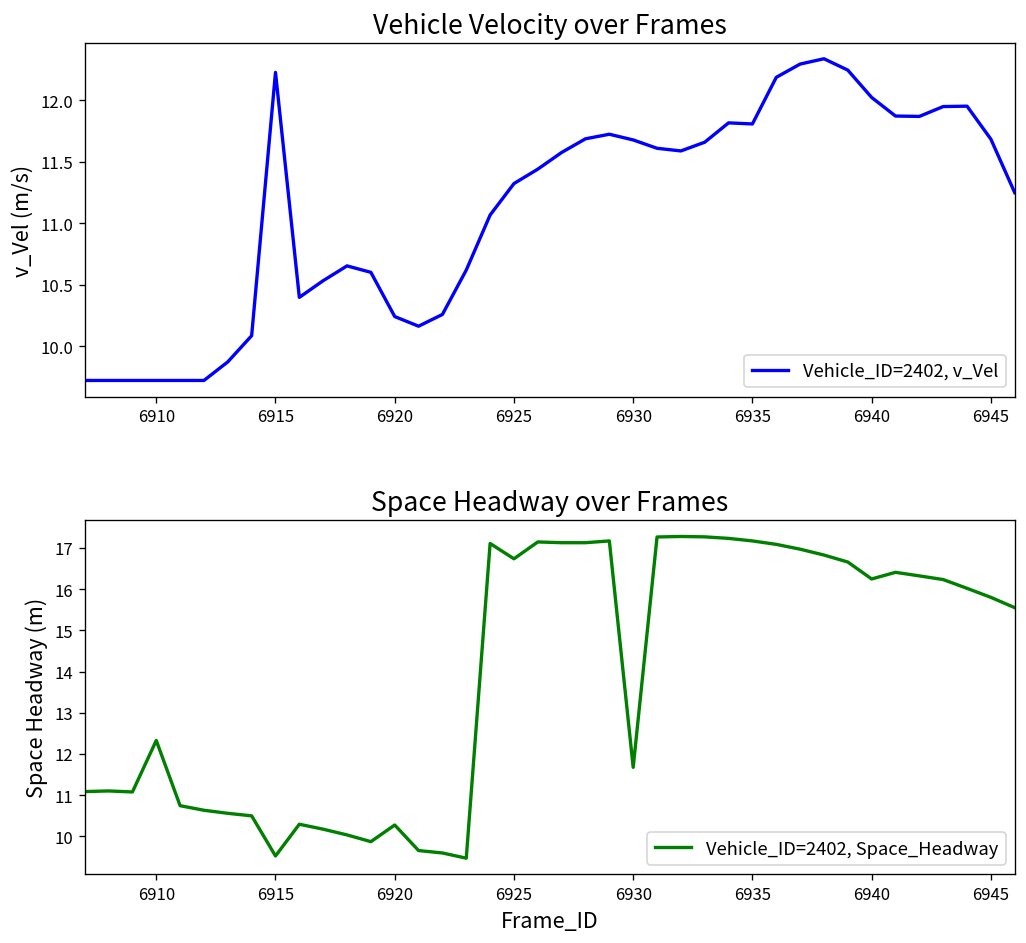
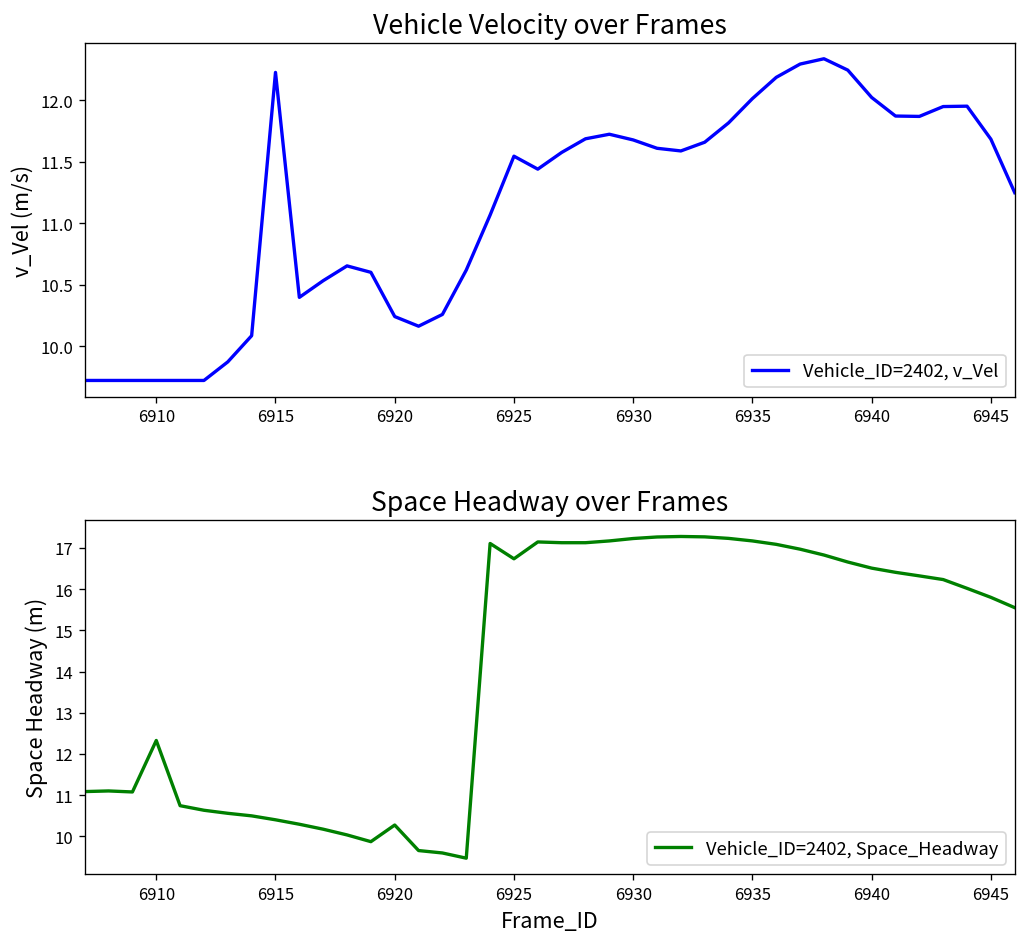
  {
    "Vehicle Velocity over Frames": {
      "6910": 9.72,
      "6915": 12.23,
      "6920": 10.24,
-     "6925": 11.32,
+     "6925": 11.55,
      "6930": 11.68,
-     "6935": 11.81,
+     "6935": 12.02,
      "6940": 12.02,
      "6945": 11.69
    },
    "Space Headway over Frames": {
      "6910": 12.3,
-     "6915": 9.5,
+     "6915": 10.4,
      "6920": 10.3,
      "6925": 16.7,
-     "6930": 11.7,
+     "6930": 17.2,
      "6935": 17.2,
-     "6940": 16.2,
+     "6940": 16.5,
      "6945": 15.8
    }
  }
